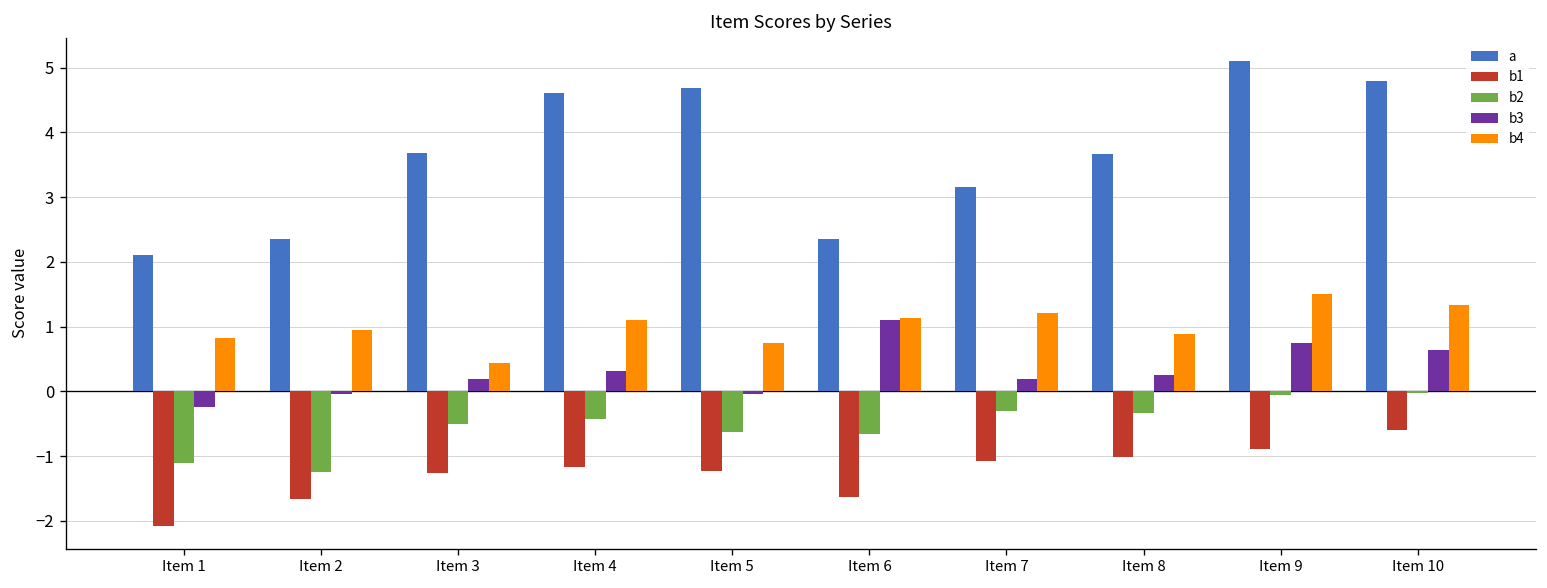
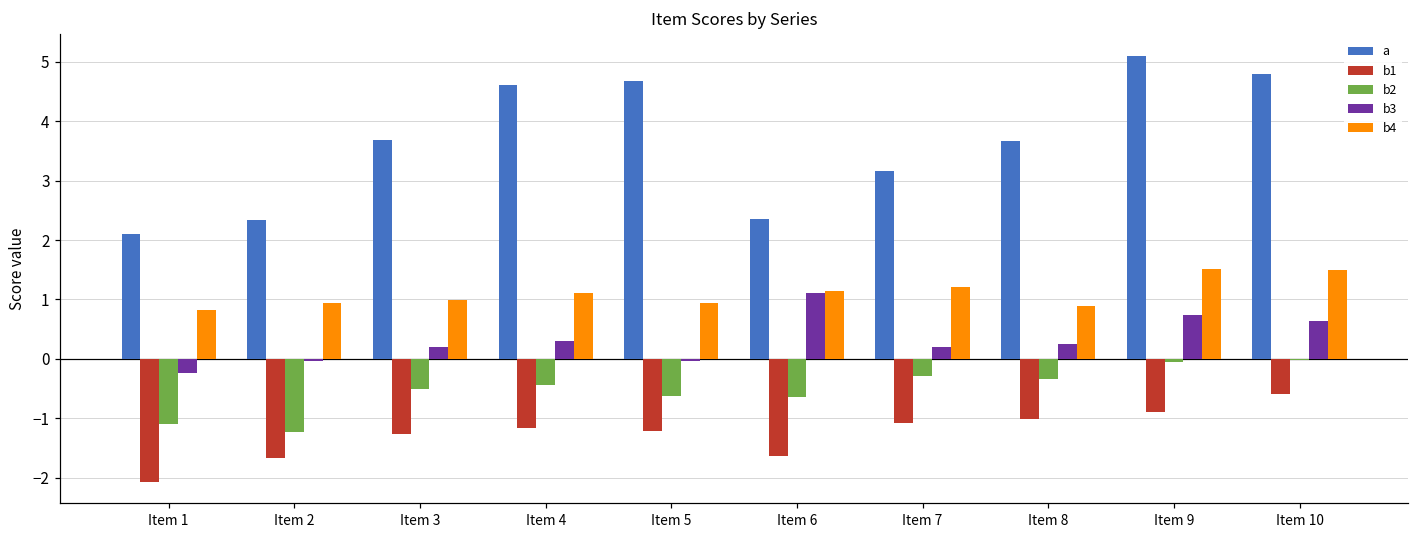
  {
    "a": {
      "Item 1": 2.1,
      "Item 2": 2.3,
      "Item 3": 3.7,
      "Item 4": 4.6,
      "Item 5": 4.7,
      "Item 6": 2.4,
      "Item 7": 3.2,
      "Item 8": 3.7,
      "Item 9": 5.1,
      "Item 10": 4.8
    },
    "b1": {
      "Item 1": -2.1,
      "Item 2": -1.7,
      "Item 3": -1.3,
      "Item 4": -1.2,
      "Item 5": -1.2,
      "Item 6": -1.6,
      "Item 7": -1.1,
      "Item 8": -1.0,
      "Item 9": -0.9,
      "Item 10": -0.6
    },
    "b2": {
      "Item 1": -1.1,
      "Item 2": -1.2,
      "Item 3": -0.5,
      "Item 4": -0.4,
      "Item 5": -0.6,
      "Item 6": -0.7,
      "Item 7": -0.3,
      "Item 8": -0.3,
      "Item 9": -0.1
    },
    "b3": {
      "Item 1": -0.2,
      "Item 3": 0.2,
      "Item 4": 0.3,
      "Item 6": 1.1,
      "Item 7": 0.2,
      "Item 8": 0.3,
      "Item 9": 0.7,
      "Item 10": 0.6
    },
    "b4": {
      "Item 1": 0.8,
      "Item 2": 0.9,
-     "Item 3": 0.4,
+     "Item 3": 1.0,
      "Item 4": 1.1,
-     "Item 5": 0.8,
+     "Item 5": 0.9,
      "Item 6": 1.1,
      "Item 7": 1.2,
      "Item 8": 0.9,
      "Item 9": 1.5,
-     "Item 10": 1.3
+     "Item 10": 1.5
    }
  }
